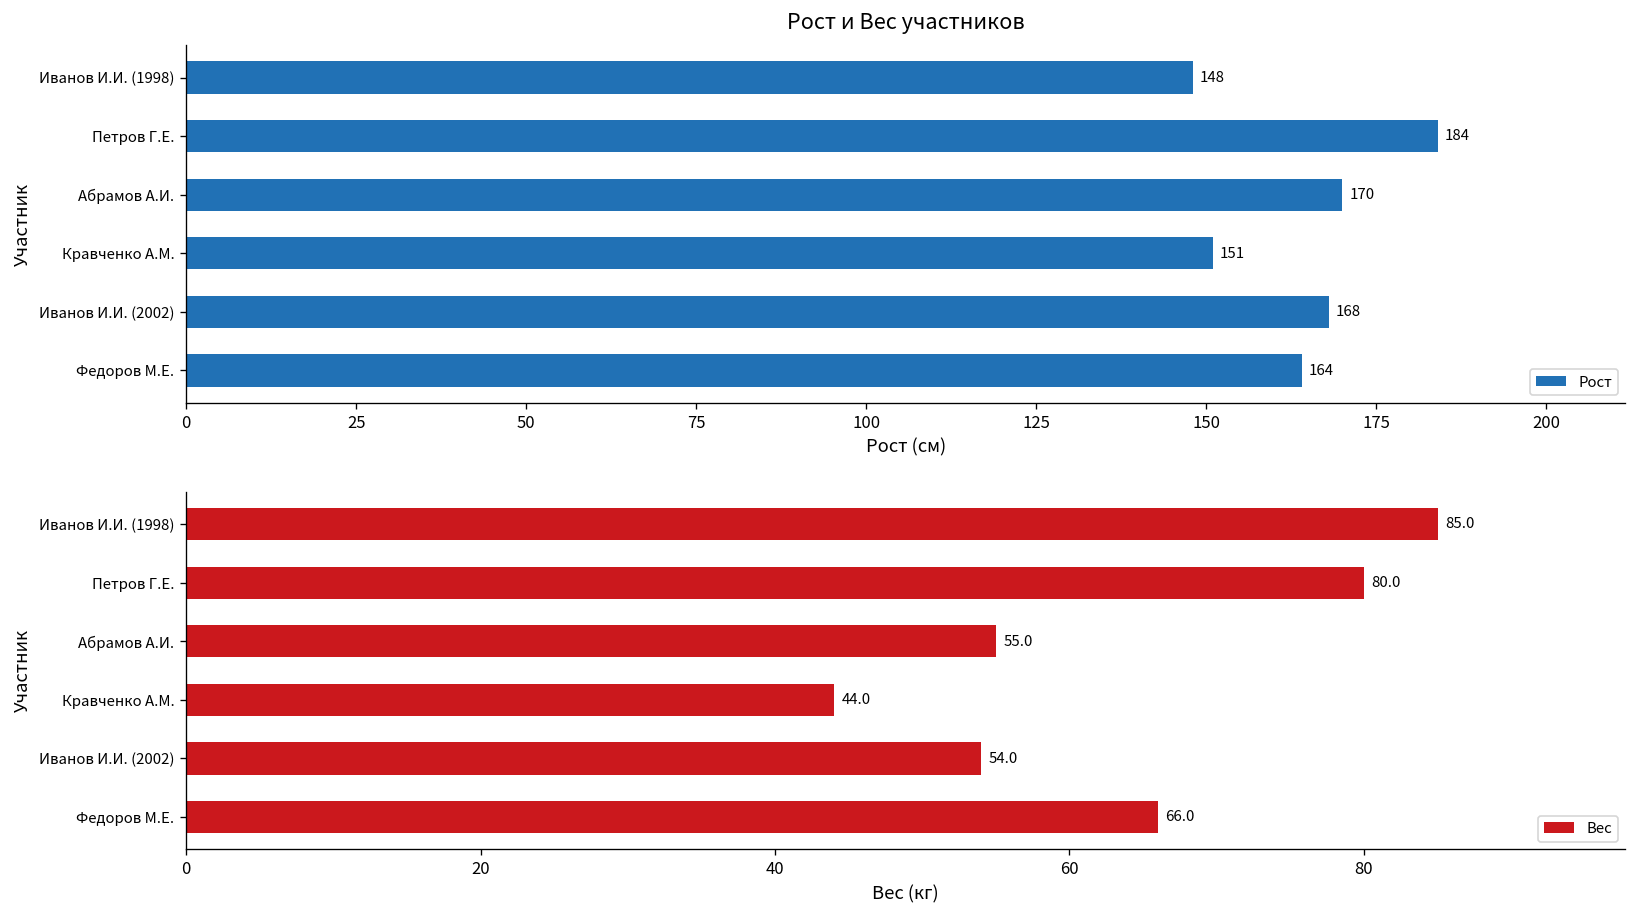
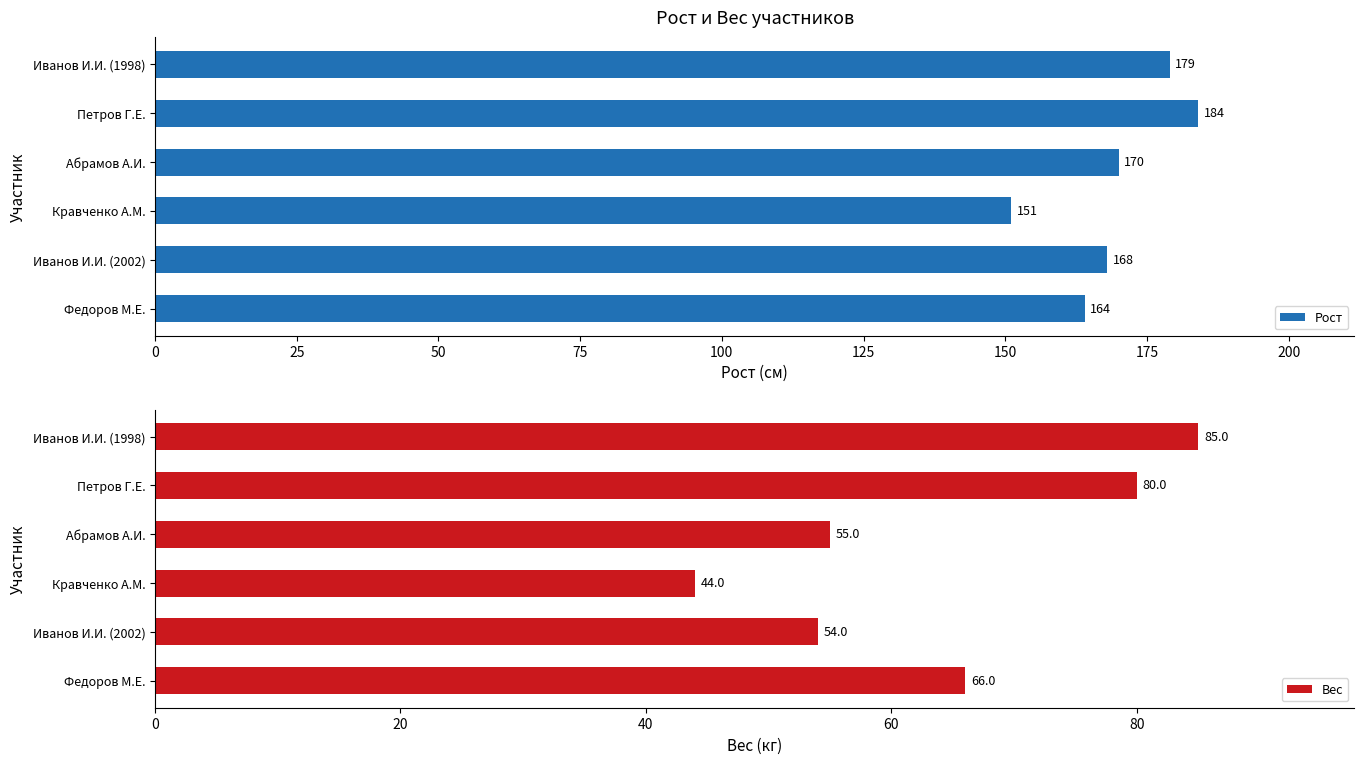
  {
    "Рост и Вес участников": {
-     "Иванов И.И. (1998)": 148,
+     "Иванов И.И. (1998)": 179,
      "Петров Г.Е.": 184,
      "Абрамов А.И.": 170,
      "Кравченко А.М.": 151,
      "Иванов И.И. (2002)": 168,
      "Федоров М.Е.": 164
    }
  }
